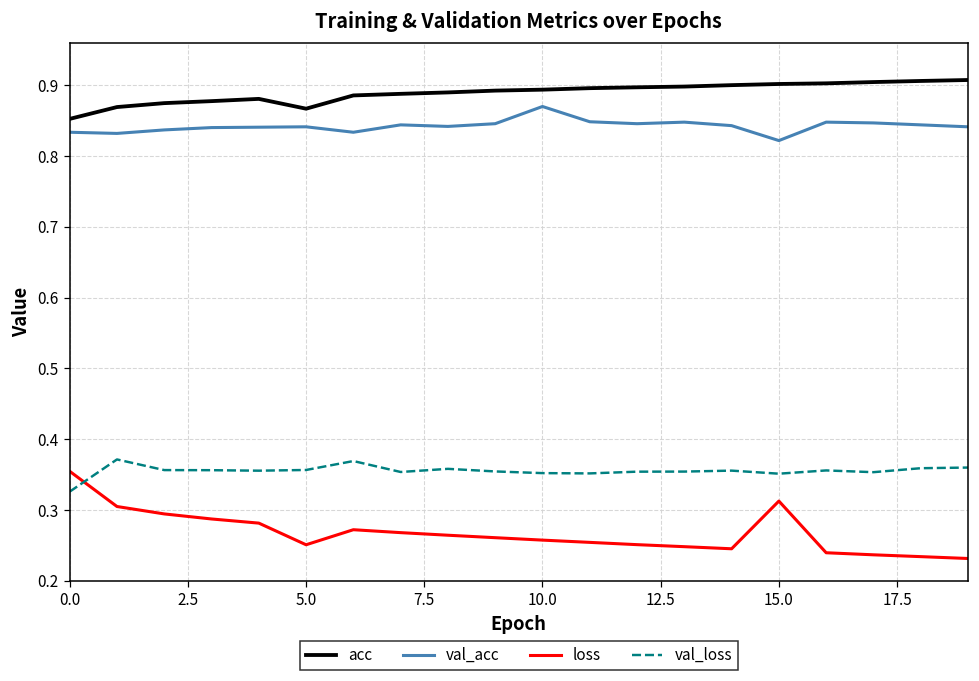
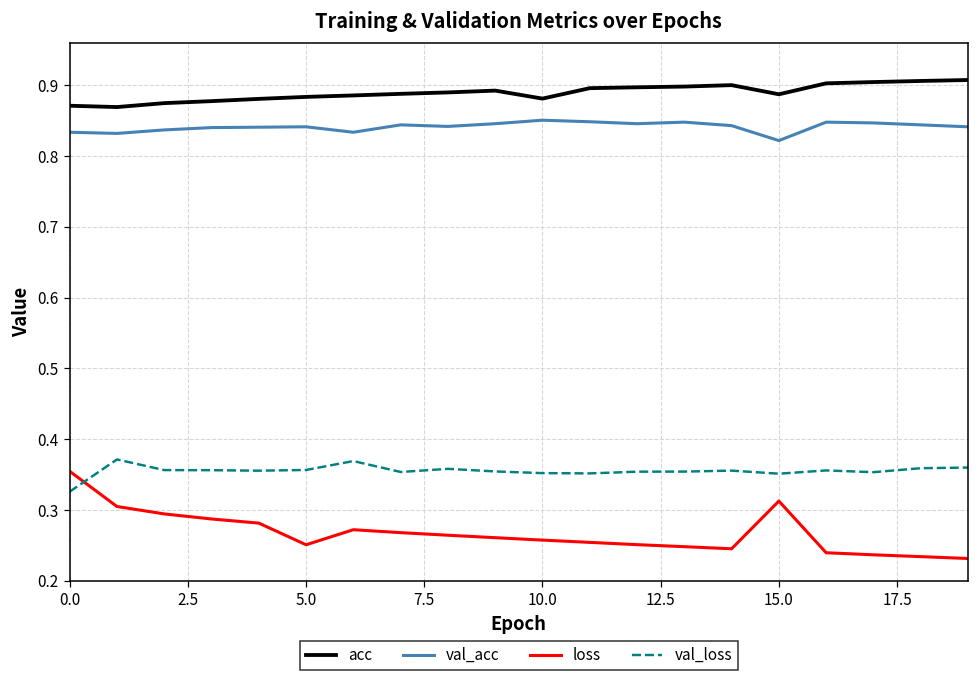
  {
    "acc": {
-     "0.0": 0.85,
-     "5.0": 0.87,
-     "10.0": 0.89,
-     "15.0": 0.90
+     "0.0": 0.87,
+     "5.0": 0.88,
+     "10.0": 0.88,
+     "15.0": 0.89
    },
    "val_acc": {
      "0.0": 0.83,
      "5.0": 0.84,
-     "10.0": 0.87,
+     "10.0": 0.85,
      "15.0": 0.82
    },
    "loss": {
      "0.0": 0.35,
      "5.0": 0.25,
      "10.0": 0.26,
      "15.0": 0.31
    },
    "val_loss": {
      "0.0": 0.33,
      "5.0": 0.36,
      "10.0": 0.35,
      "15.0": 0.35
    }
  }
